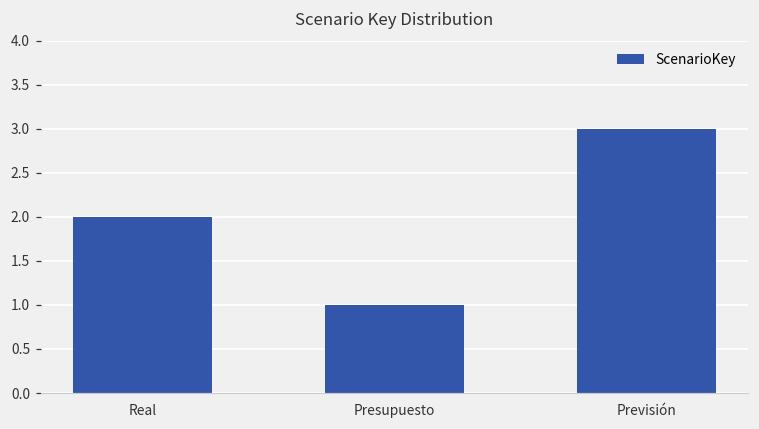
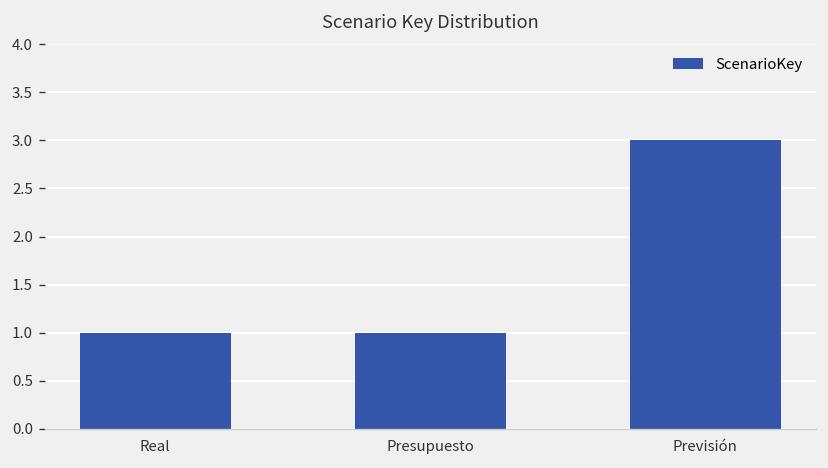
  {
-   "Real": 2,
+   "Real": 1,
    "Presupuesto": 1,
    "Previsión": 3
  }
